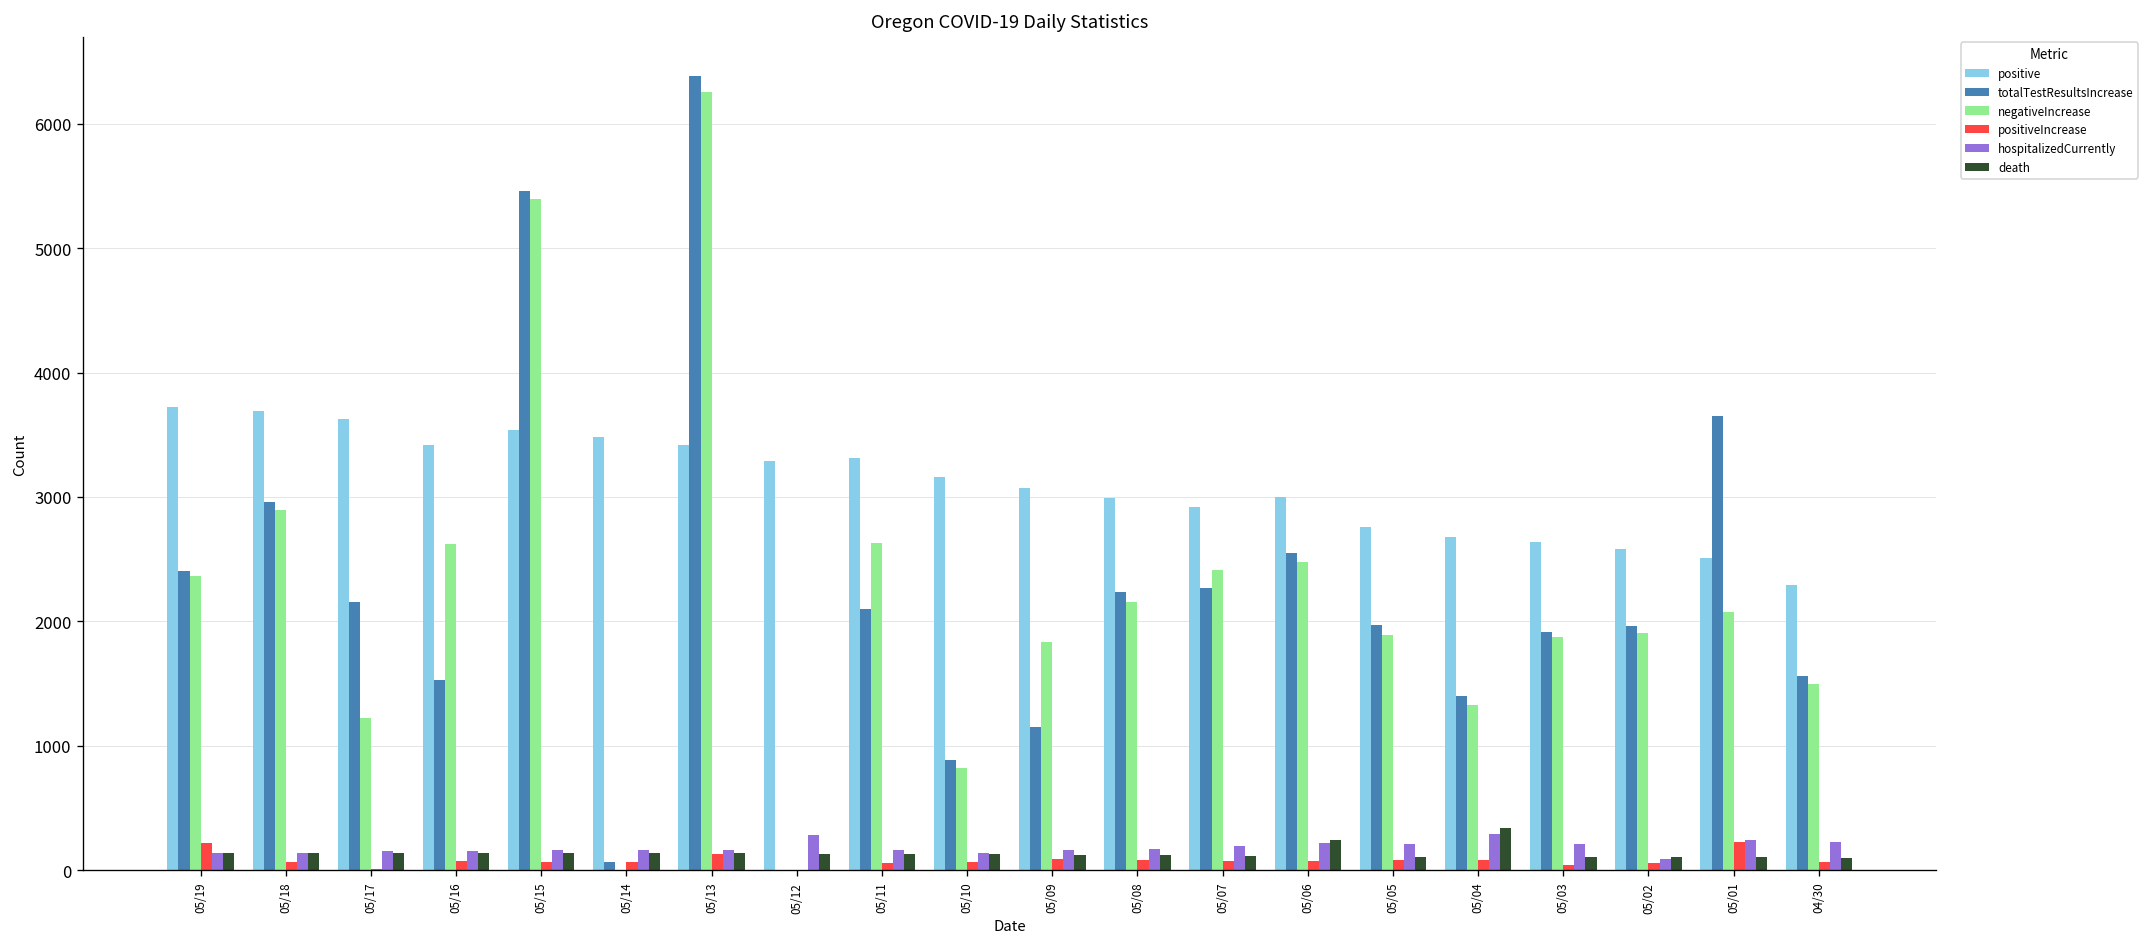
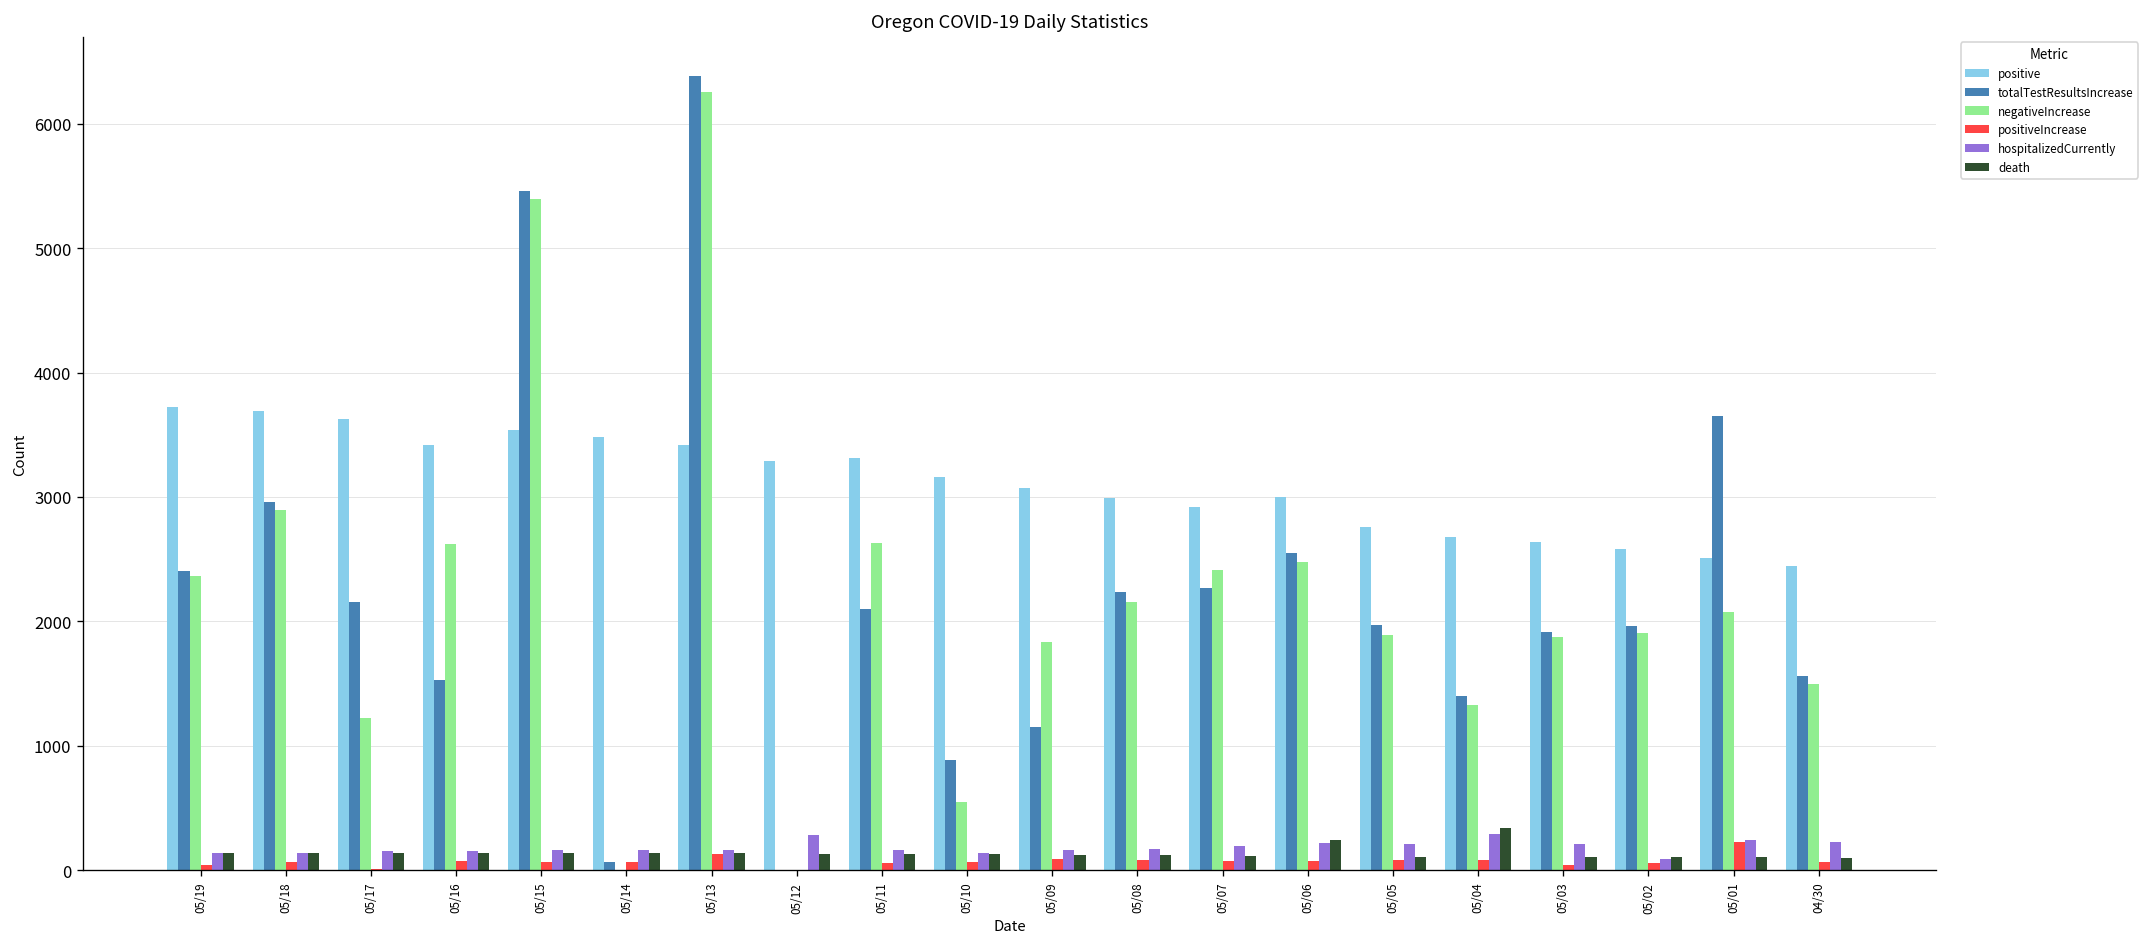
  {
    "positive": {
      "05/19": 3730,
      "05/18": 3690,
      "05/17": 3620,
      "05/16": 3420,
      "05/15": 3540,
      "05/14": 3480,
      "05/13": 3420,
      "05/12": 3290,
      "05/11": 3310,
      "05/10": 3160,
      "05/09": 3070,
      "05/08": 2990,
      "05/07": 2920,
      "05/06": 3000,
      "05/05": 2760,
      "05/04": 2680,
      "05/03": 2640,
      "05/02": 2580,
      "05/01": 2510,
-     "04/30": 2300
+     "04/30": 2450
    },
    "totalTestResultsIncrease": {
      "05/19": 2410,
      "05/18": 2960,
      "05/17": 2160,
      "05/16": 1530,
      "05/15": 5460,
      "05/14": 60,
      "05/13": 6380,
      "05/12": 0,
      "05/11": 2100,
      "05/10": 890,
      "05/09": 1150,
      "05/08": 2240,
      "05/07": 2270,
      "05/06": 2550,
      "05/05": 1970,
      "05/04": 1400,
      "05/03": 1920,
      "05/02": 1960,
      "05/01": 3650,
      "04/30": 1560
    },
    "negativeIncrease": {
      "05/19": 2370,
      "05/18": 2900,
      "05/17": 1220,
      "05/16": 2620,
      "05/15": 5390,
      "05/14": 0,
      "05/13": 6250,
      "05/12": 0,
      "05/11": 2630,
-     "05/10": 820,
+     "05/10": 550,
      "05/09": 1840,
      "05/08": 2160,
      "05/07": 2410,
      "05/06": 2480,
      "05/05": 1890,
      "05/04": 1320,
      "05/03": 1870,
      "05/02": 1900,
      "05/01": 2080,
      "04/30": 1500
    },
    "positiveIncrease": {
-     "05/19": 220,
+     "05/19": 40,
      "05/18": 60,
      "05/16": 70,
      "05/15": 60,
      "05/14": 60,
      "05/13": 130,
      "05/12": 0,
      "05/11": 60,
      "05/10": 70,
      "05/09": 90,
      "05/08": 80,
      "05/07": 70,
      "05/06": 80,
      "05/05": 80,
      "05/04": 80,
      "05/03": 50,
      "05/02": 60,
      "05/01": 230,
      "04/30": 60
    },
    "hospitalizedCurrently": {
      "05/19": 140,
      "05/18": 140,
      "05/17": 160,
      "05/16": 150,
      "05/15": 160,
      "05/14": 160,
      "05/13": 160,
      "05/12": 290,
      "05/11": 160,
      "05/10": 140,
      "05/09": 160,
      "05/08": 170,
      "05/07": 190,
      "05/06": 220,
      "05/05": 210,
      "05/04": 290,
      "05/03": 210,
      "05/02": 90,
      "05/01": 240,
      "04/30": 230
    },
    "death": {
      "05/19": 140,
      "05/18": 140,
      "05/17": 140,
      "05/16": 140,
      "05/15": 140,
      "05/14": 140,
      "05/13": 130,
      "05/12": 130,
      "05/11": 130,
      "05/10": 130,
      "05/09": 120,
      "05/08": 120,
      "05/07": 120,
      "05/06": 240,
      "05/05": 110,
      "05/04": 340,
      "05/03": 110,
      "05/02": 100,
      "05/01": 100,
      "04/30": 100
    }
  }
